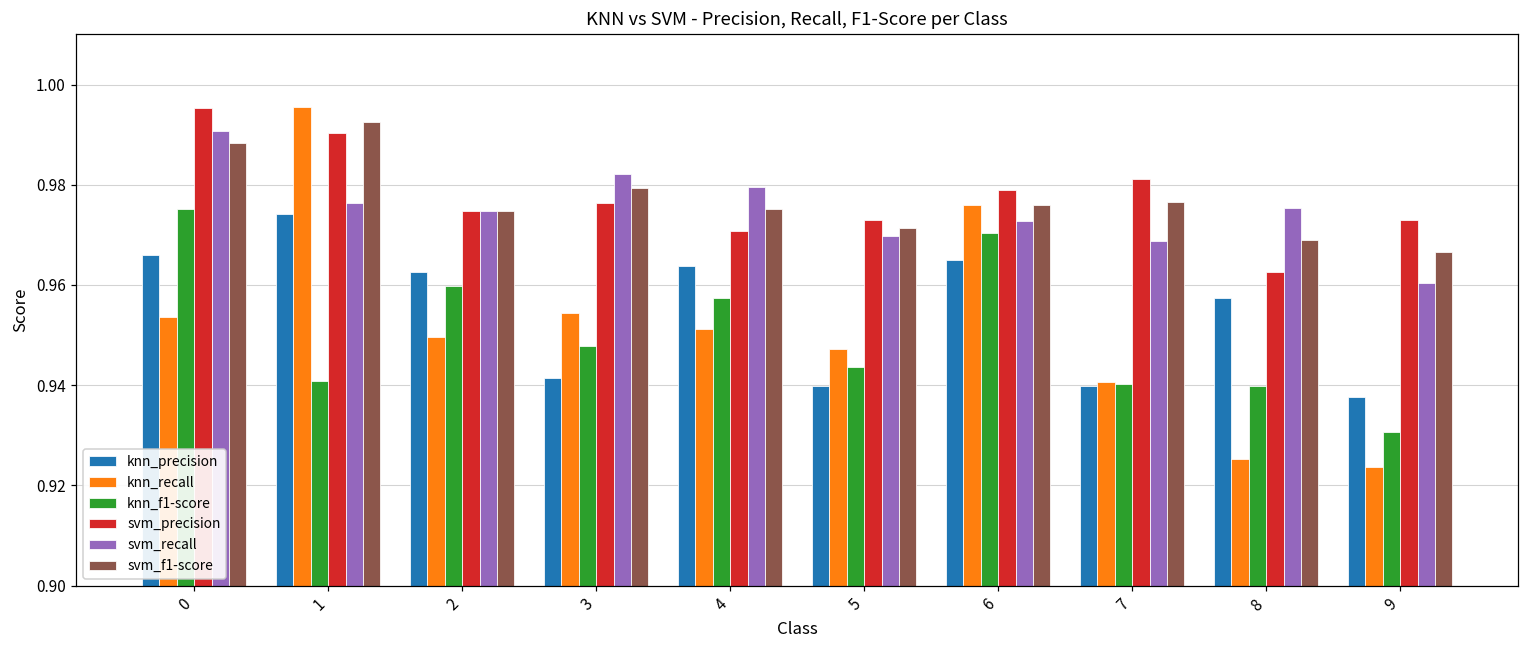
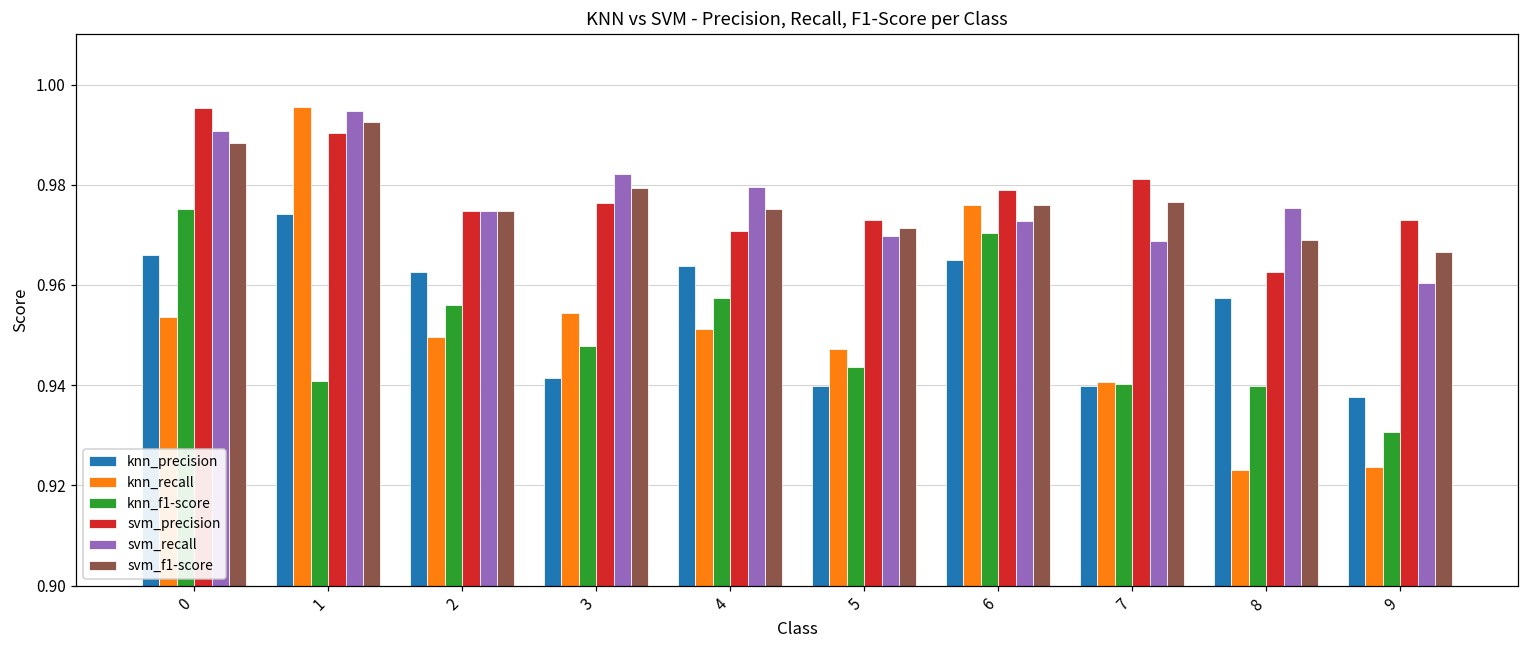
  {
    "knn_precision": {
      "0": 0.966,
      "1": 0.974,
      "2": 0.963,
      "3": 0.941,
      "4": 0.964,
      "5": 0.940,
      "6": 0.965,
      "7": 0.940,
      "8": 0.957,
      "9": 0.938
    },
    "knn_recall": {
      "0": 0.954,
      "1": 0.996,
      "2": 0.950,
      "3": 0.954,
      "4": 0.951,
      "5": 0.947,
      "6": 0.976,
      "7": 0.941,
-     "8": 0.925,
+     "8": 0.923,
      "9": 0.924
    },
    "knn_f1-score": {
      "0": 0.975,
      "1": 0.941,
-     "2": 0.960,
+     "2": 0.956,
      "3": 0.948,
      "4": 0.957,
      "5": 0.944,
      "6": 0.970,
      "7": 0.940,
      "8": 0.940,
      "9": 0.931
    },
    "svm_precision": {
      "0": 0.995,
      "1": 0.990,
      "2": 0.975,
      "3": 0.976,
      "4": 0.971,
      "5": 0.973,
      "6": 0.979,
      "7": 0.981,
      "8": 0.963,
      "9": 0.973
    },
    "svm_recall": {
      "0": 0.991,
-     "1": 0.976,
+     "1": 0.995,
      "2": 0.975,
      "3": 0.982,
      "4": 0.980,
      "5": 0.970,
      "6": 0.973,
      "7": 0.969,
      "8": 0.975,
      "9": 0.960
    },
    "svm_f1-score": {
      "0": 0.988,
      "1": 0.993,
      "2": 0.975,
      "3": 0.979,
      "4": 0.975,
      "5": 0.971,
      "6": 0.976,
      "7": 0.976,
      "8": 0.969,
      "9": 0.967
    }
  }
